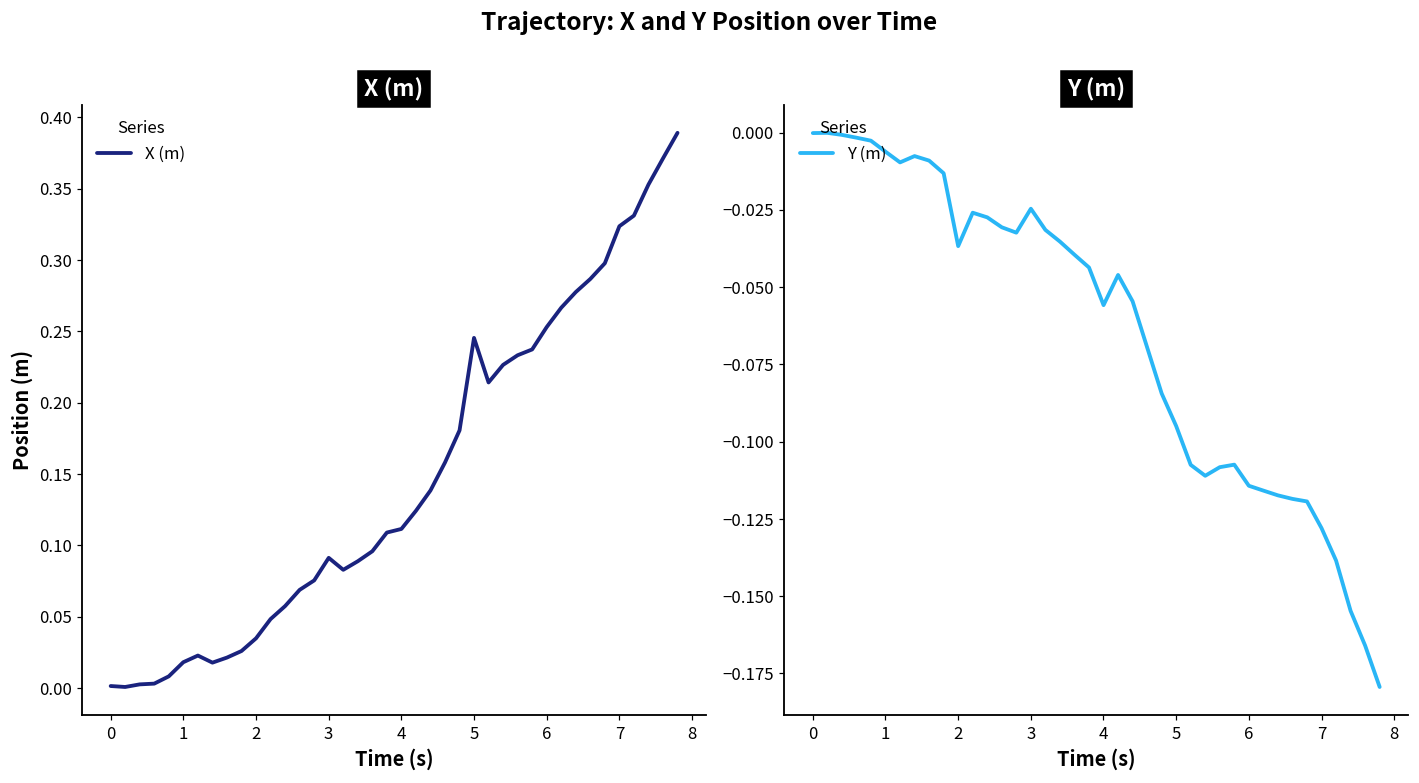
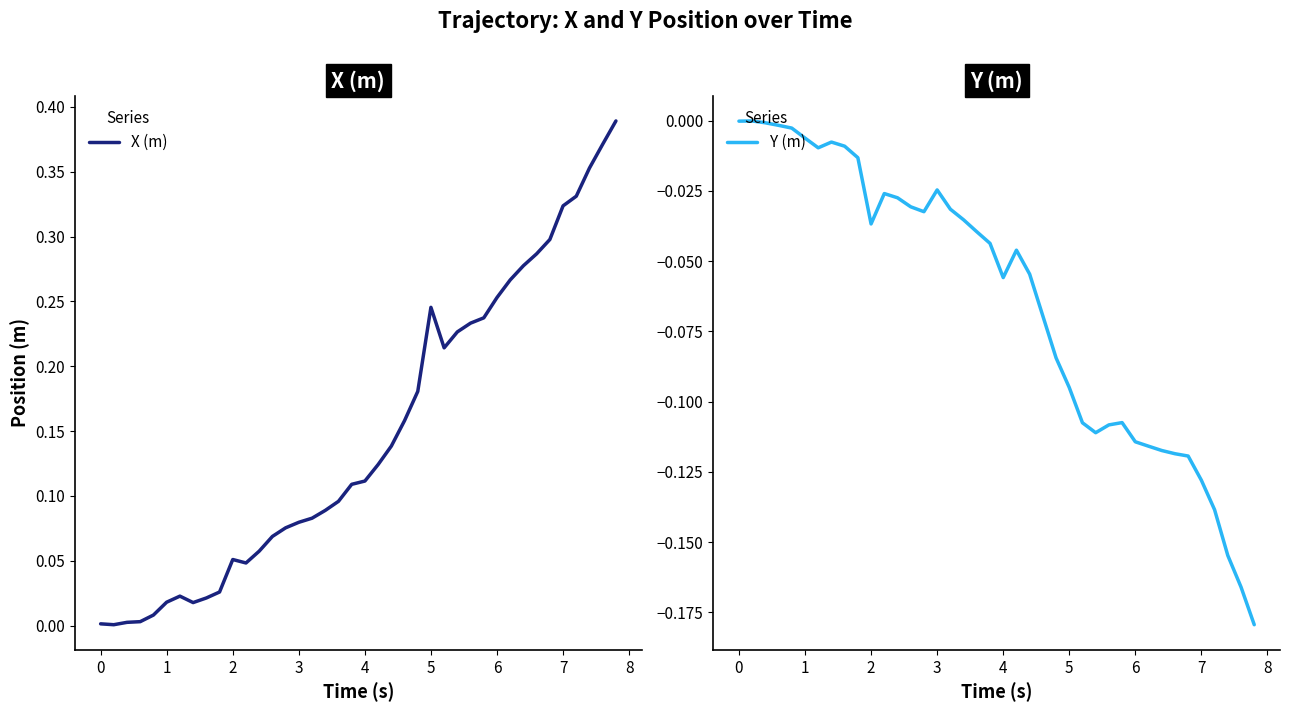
  {
    "X (m)": {
      "0": 0.001,
      "1": 0.018,
-     "2": 0.035,
-     "3": 0.091,
+     "2": 0.051,
+     "3": 0.080,
      "4": 0.112,
      "5": 0.245,
      "6": 0.253,
      "7": 0.324
    },
    "Y (m)": {
      "0": 0.000,
      "1": -0.006,
      "2": -0.037,
      "3": -0.025,
      "4": -0.056,
      "5": -0.095,
      "6": -0.114,
      "7": -0.128
    }
  }
